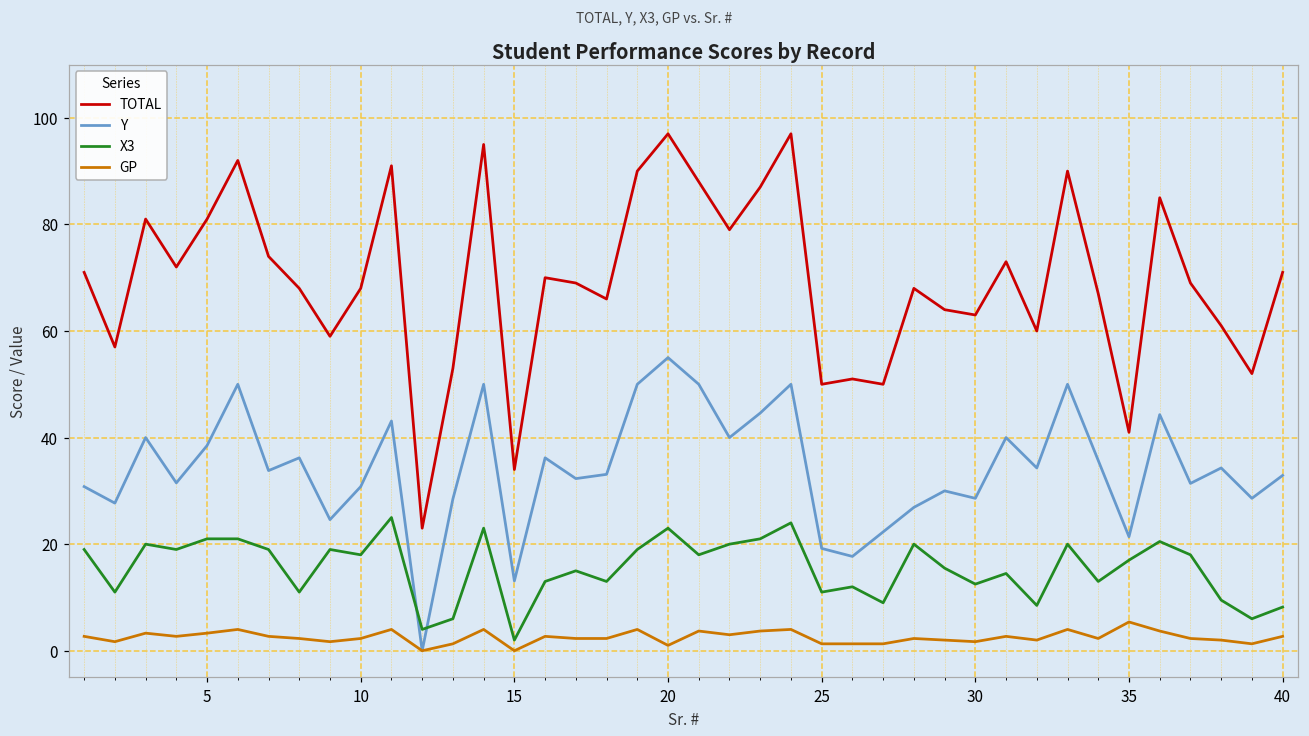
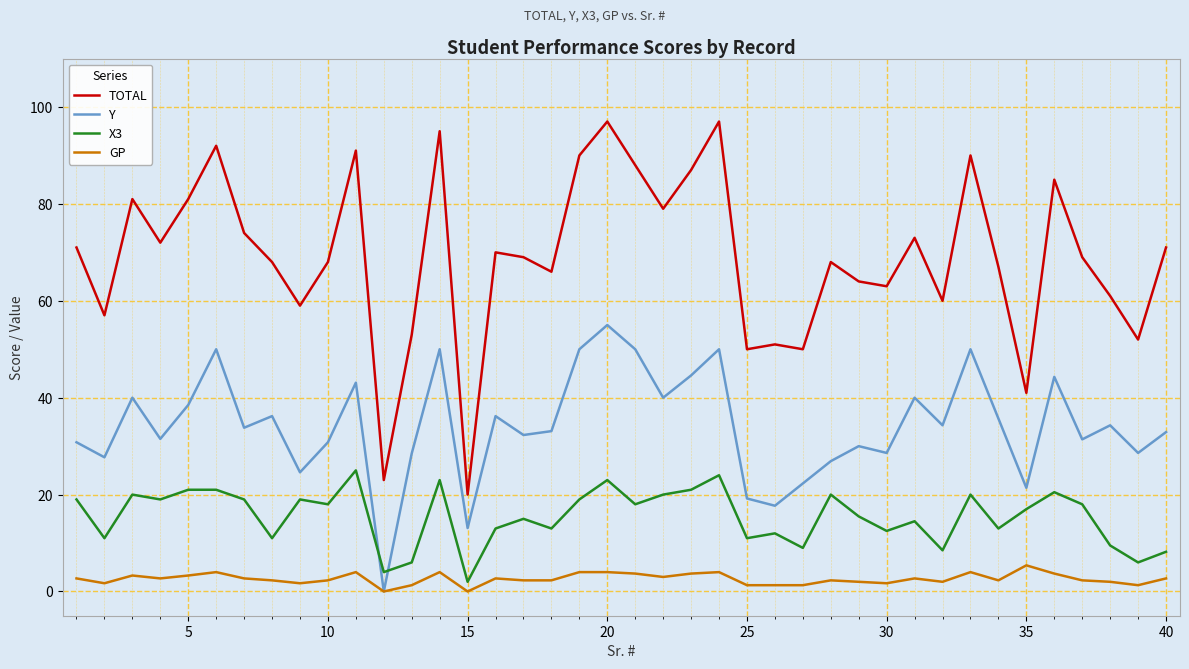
  {
    "TOTAL": {
      "5": 81,
      "10": 68,
-     "15": 34,
+     "15": 20,
      "20": 97,
      "25": 50,
      "30": 63,
      "35": 41,
      "40": 71
    },
    "Y": {
      "5": 39,
      "10": 31,
      "15": 13,
      "20": 55,
      "25": 19,
      "30": 29,
      "35": 21,
      "40": 33
    },
    "X3": {
      "5": 21,
      "10": 18,
      "15": 2,
      "20": 23,
      "25": 11,
      "30": 13,
      "35": 17,
      "40": 8
    },
    "GP": {
      "5": 3,
      "10": 2,
      "15": 0,
-     "20": 1,
+     "20": 4,
      "25": 1,
      "30": 2,
      "35": 5,
      "40": 3
    }
  }
